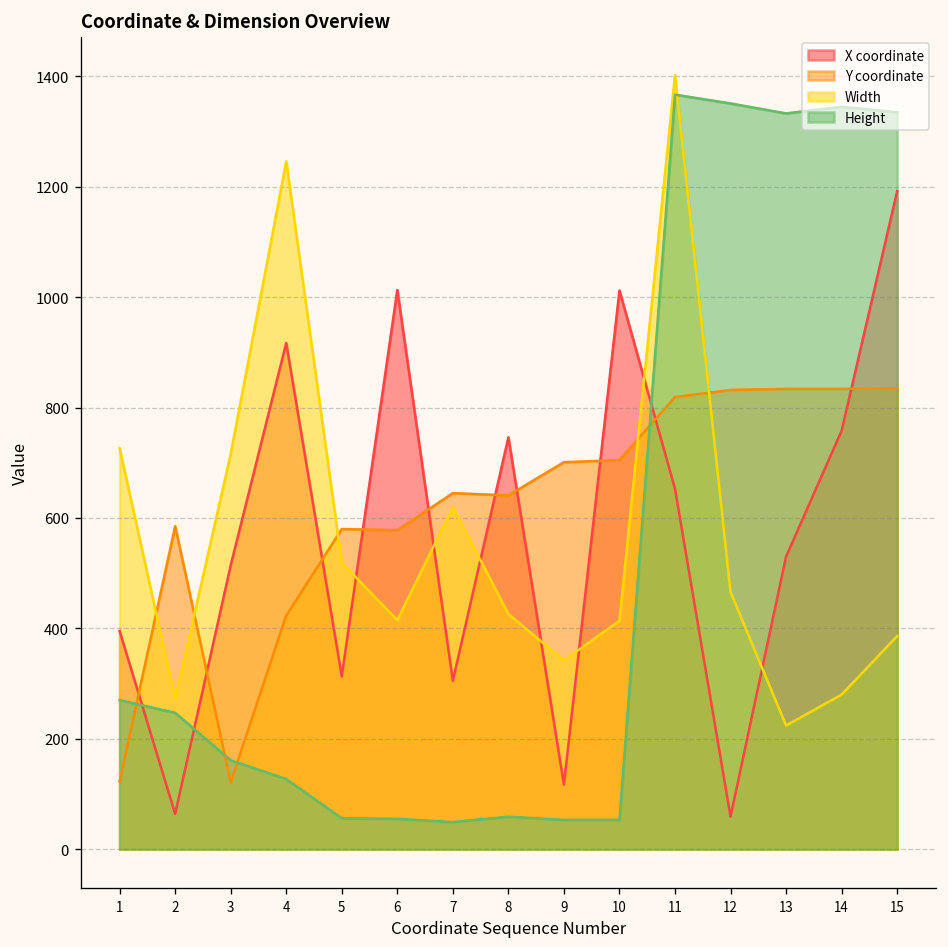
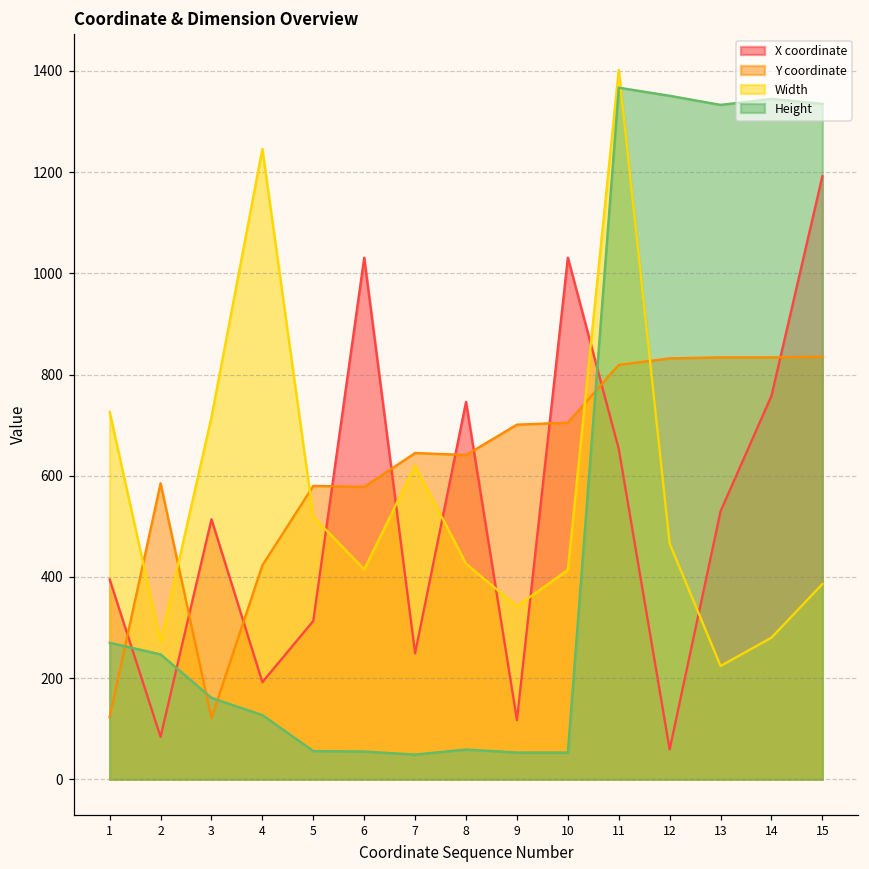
  {
    "X coordinate": {
      "1": 400,
-     "2": 60,
+     "2": 80,
      "3": 510,
-     "4": 920,
+     "4": 190,
      "5": 310,
-     "6": 1010,
-     "7": 310,
+     "6": 1030,
+     "7": 250,
      "8": 750,
      "9": 120,
-     "10": 1010,
+     "10": 1030,
      "11": 650,
      "12": 60,
      "13": 530,
      "14": 760,
      "15": 1190
    },
    "Height": {
      "1": 270,
      "2": 250,
      "3": 160,
      "4": 130,
      "5": 60,
      "6": 60,
      "7": 50,
      "8": 60,
      "9": 50,
      "10": 50,
      "11": 1370,
      "12": 1350,
      "13": 1330
    }
  }
